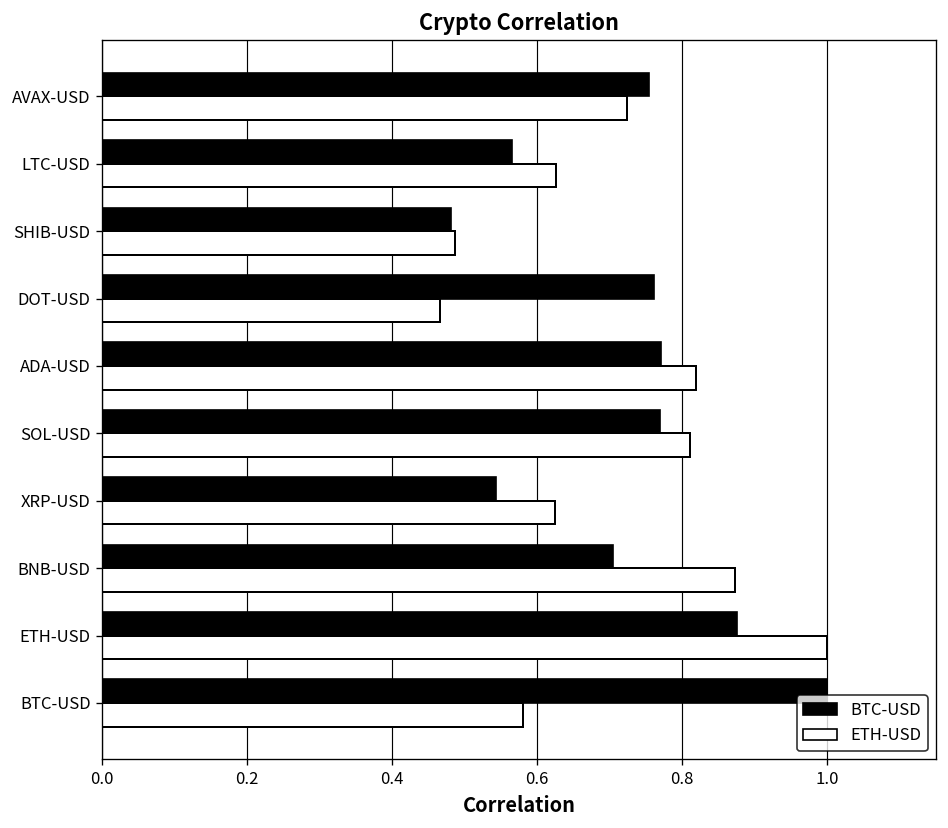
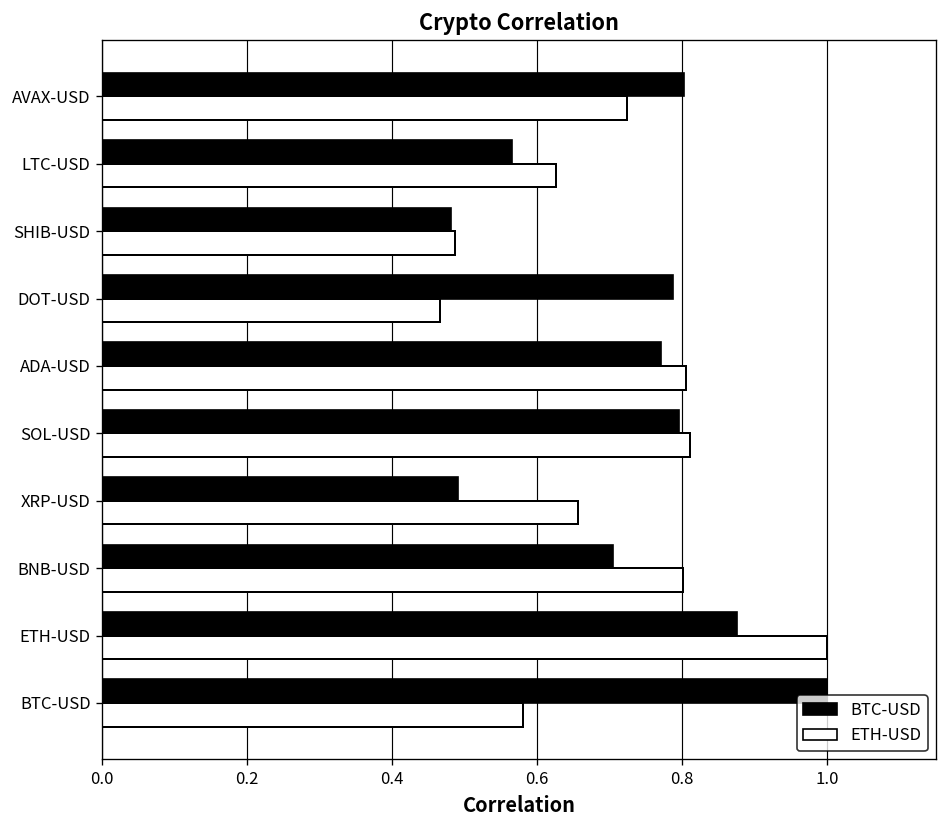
  {
    "BTC-USD": {
-     "AVAX-USD": 0.75,
+     "AVAX-USD": 0.80,
      "LTC-USD": 0.56,
      "SHIB-USD": 0.48,
-     "DOT-USD": 0.76,
+     "DOT-USD": 0.79,
      "ADA-USD": 0.77,
-     "SOL-USD": 0.77,
-     "XRP-USD": 0.54,
+     "SOL-USD": 0.80,
+     "XRP-USD": 0.49,
      "BNB-USD": 0.70,
      "ETH-USD": 0.87,
      "BTC-USD": 1.00
    },
    "ETH-USD": {
      "AVAX-USD": 0.72,
      "LTC-USD": 0.63,
      "SHIB-USD": 0.49,
      "DOT-USD": 0.47,
-     "ADA-USD": 0.82,
+     "ADA-USD": 0.80,
      "SOL-USD": 0.81,
-     "XRP-USD": 0.62,
-     "BNB-USD": 0.87,
+     "XRP-USD": 0.66,
+     "BNB-USD": 0.80,
      "ETH-USD": 1.00,
      "BTC-USD": 0.58
    }
  }
